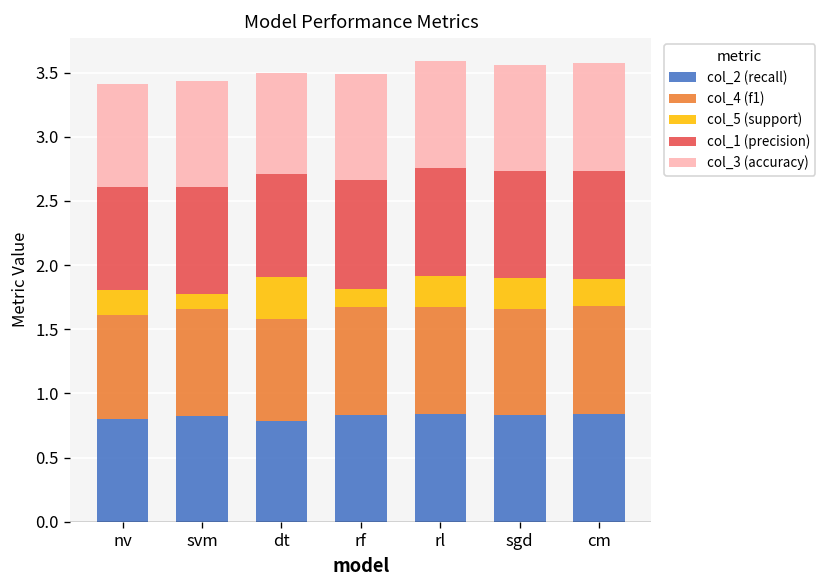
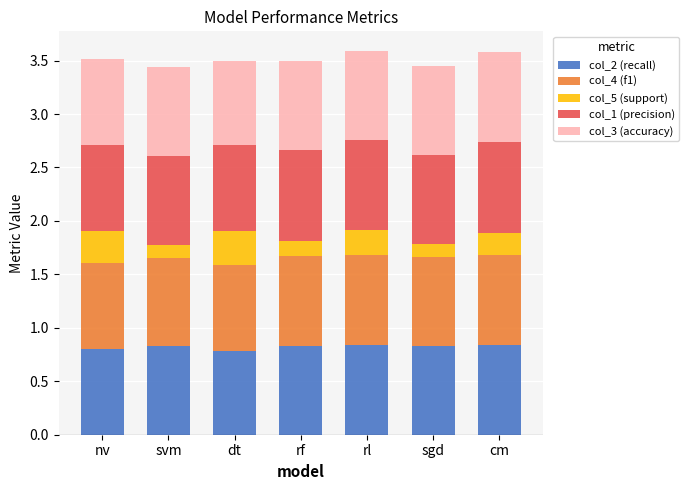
  {
    "col_5 (support)": {
-     "nv": 0.20,
+     "nv": 0.30,
      "svm": 0.12,
      "dt": 0.32,
      "rf": 0.14,
      "rl": 0.24,
-     "sgd": 0.24,
+     "sgd": 0.12,
      "cm": 0.21
    },
    "col_3 (accuracy)": {
      "nv": 0.80,
      "svm": 0.83,
      "dt": 0.79,
      "rf": 0.83,
      "rl": 0.84,
      "sgd": 0.83,
      "cm": 0.84
    }
  }
